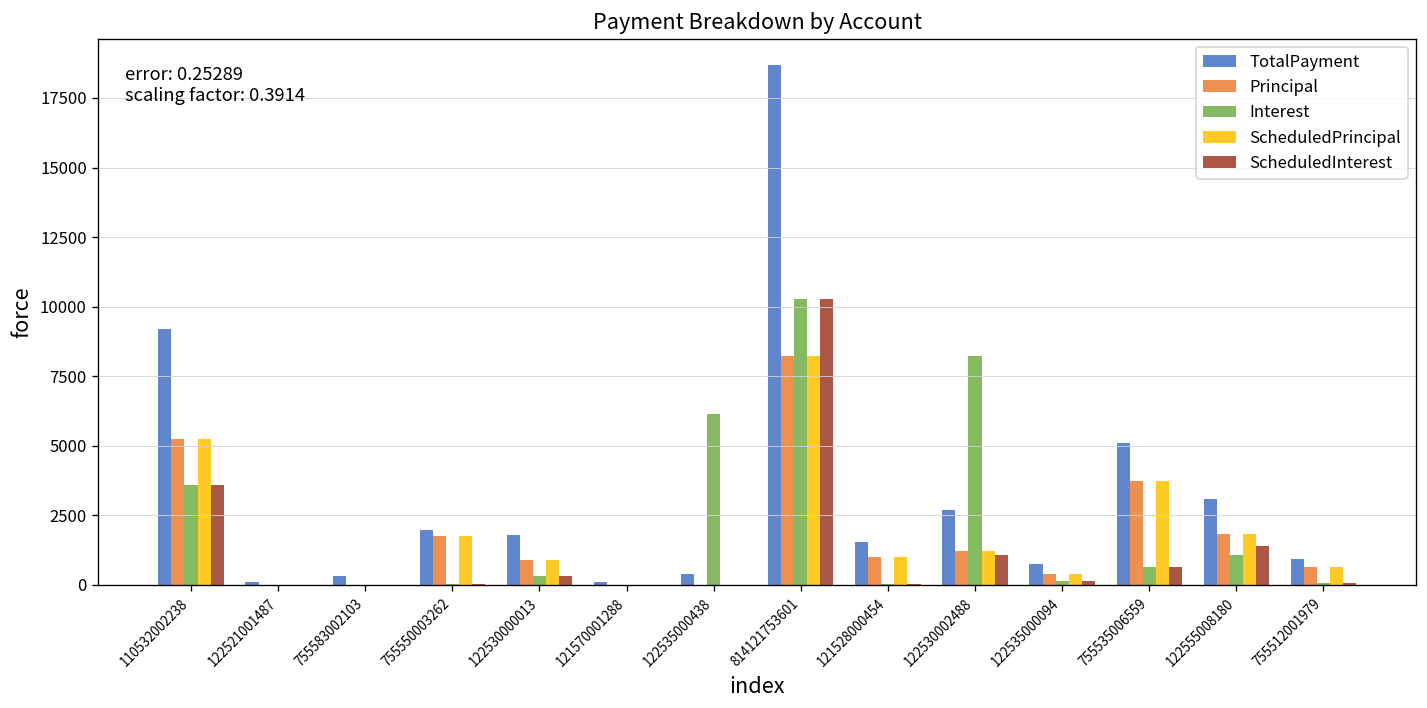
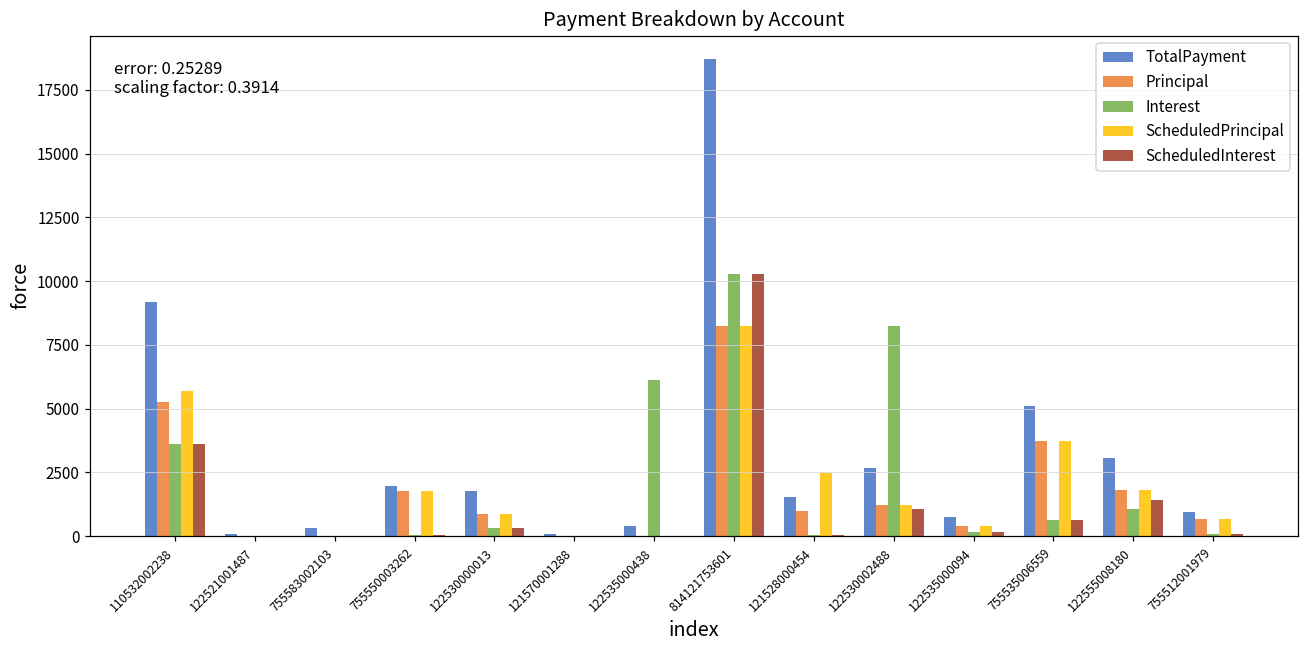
  {
    "TotalPayment": {
      "110532002238": 9200,
      "755583002103": 300,
      "755550003262": 2000,
      "122530000013": 1800,
      "122535000438": 400,
      "814121753601": 18700,
      "121528000454": 1500,
      "122530002488": 2700,
      "122535000094": 700,
      "755535006559": 5100,
      "122555008180": 3100,
      "755512001979": 900
    },
    "Principal": {
      "110532002238": 5200,
      "122521001487": 0,
      "755583002103": 0,
      "755550003262": 1700,
      "122530000013": 900,
      "121570001288": 0,
      "122535000438": 0,
      "814121753601": 8200,
      "121528000454": 1000,
      "122530002488": 1200,
      "122535000094": 400,
      "755535006559": 3700,
      "122555008180": 1800,
      "755512001979": 700
    },
    "Interest": {
      "110532002238": 3600,
      "122521001487": 0,
      "755583002103": 0,
      "122530000013": 300,
      "121570001288": 0,
      "122535000438": 6100,
      "814121753601": 10300,
      "122530002488": 8200,
      "122535000094": 100,
      "755535006559": 600,
      "122555008180": 1100
    },
    "ScheduledPrincipal": {
-     "110532002238": 5200,
+     "110532002238": 5700,
      "122521001487": 0,
      "755583002103": 0,
      "755550003262": 1700,
      "122530000013": 900,
      "121570001288": 0,
      "122535000438": 0,
      "814121753601": 8200,
-     "121528000454": 1000,
+     "121528000454": 2500,
      "122530002488": 1200,
      "122535000094": 400,
      "755535006559": 3700,
      "122555008180": 1800,
      "755512001979": 700
    },
    "ScheduledInterest": {
      "110532002238": 3600,
      "122521001487": 0,
      "755583002103": 0,
      "122530000013": 300,
      "121570001288": 0,
      "122535000438": 0,
      "814121753601": 10300,
      "122530002488": 1100,
      "122535000094": 100,
      "755535006559": 600,
      "122555008180": 1400
    }
  }
